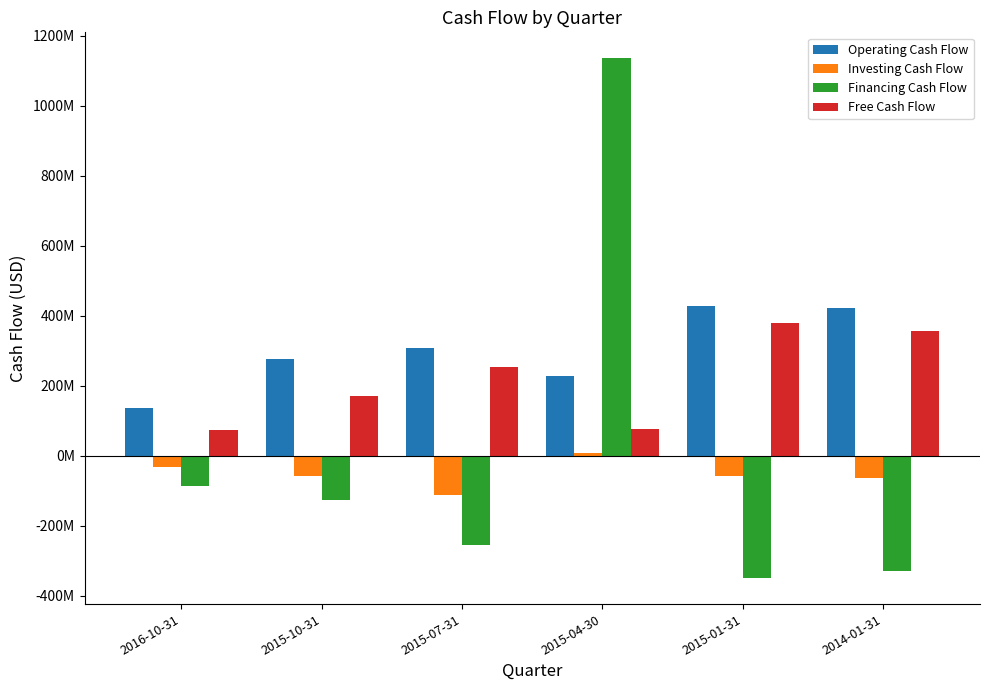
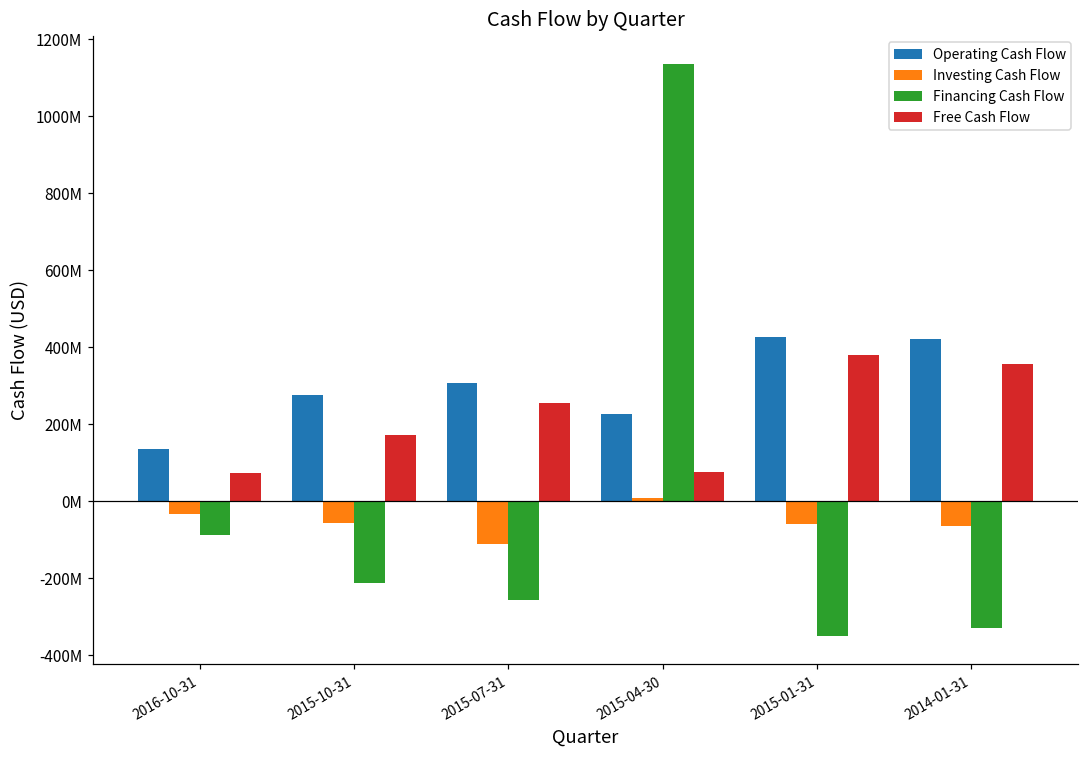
  {
    "Operating Cash Flow": {
      "2016-10-31": 140000000,
      "2015-10-31": 280000000,
      "2015-07-31": 310000000,
      "2015-04-30": 230000000,
      "2015-01-31": 430000000,
      "2014-01-31": 420000000
    },
    "Investing Cash Flow": {
      "2016-10-31": -30000000,
      "2015-10-31": -60000000,
      "2015-07-31": -110000000,
      "2015-04-30": 10000000,
      "2015-01-31": -60000000,
      "2014-01-31": -60000000
    },
    "Financing Cash Flow": {
      "2016-10-31": -90000000,
-     "2015-10-31": -130000000,
+     "2015-10-31": -210000000,
      "2015-07-31": -260000000,
      "2015-04-30": 1140000000,
      "2015-01-31": -350000000,
      "2014-01-31": -330000000
    },
    "Free Cash Flow": {
      "2016-10-31": 70000000,
      "2015-10-31": 170000000,
      "2015-07-31": 250000000,
      "2015-04-30": 80000000,
      "2015-01-31": 380000000,
      "2014-01-31": 360000000
    }
  }
